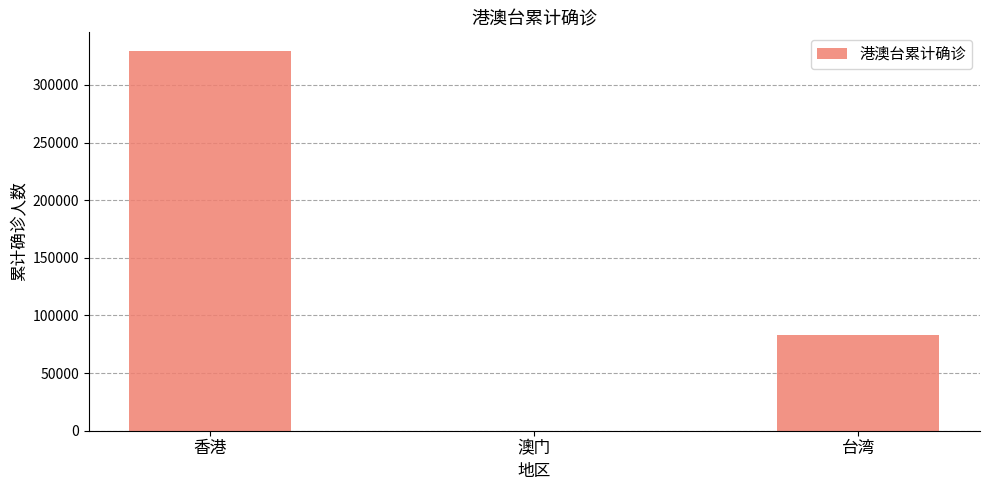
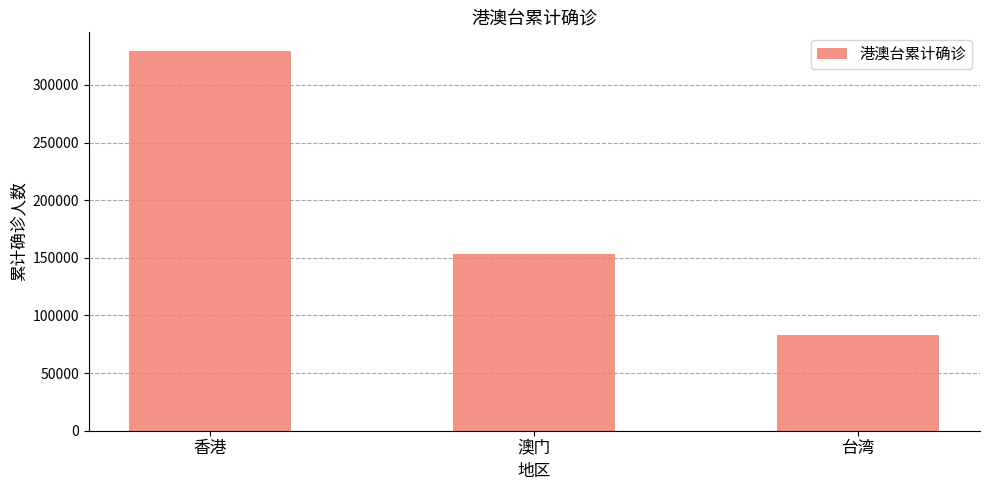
  {
    "香港": 329000,
-   "澳门": 0,
+   "澳门": 153000,
    "台湾": 83000
  }
